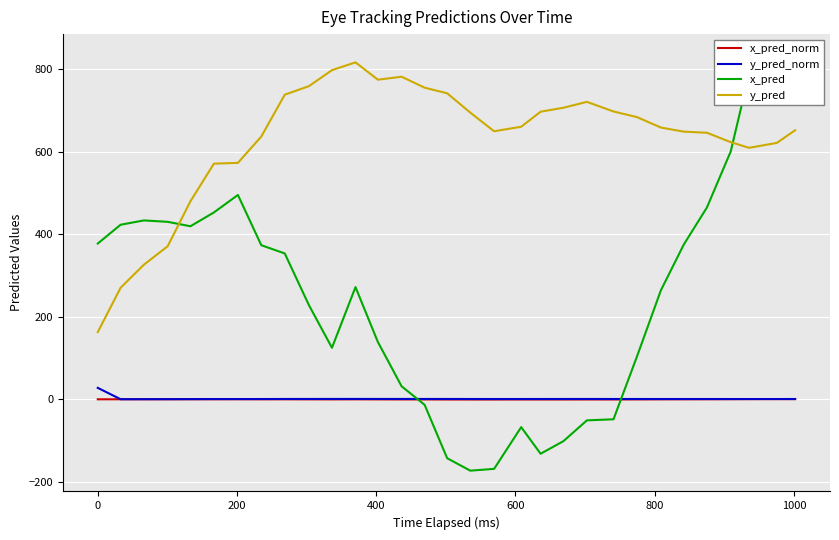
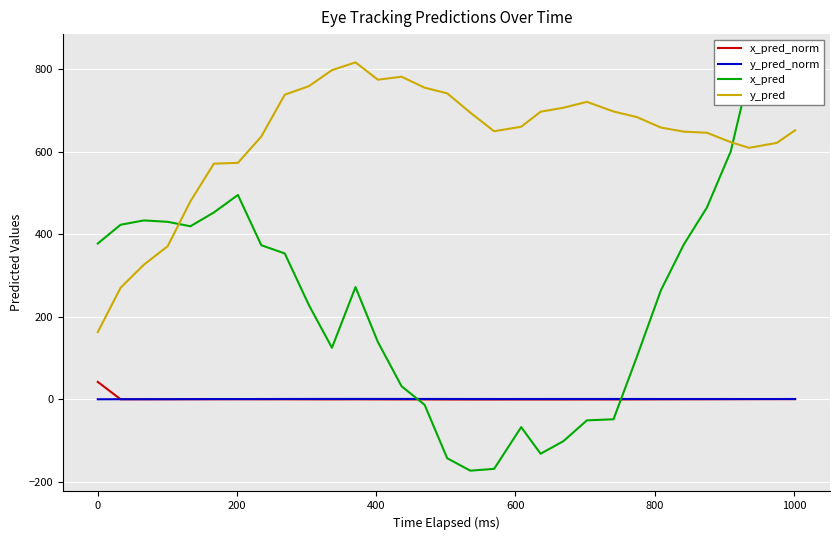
  {
    "x_pred_norm": {
-     "0": 0
+     "0": 40
    },
    "y_pred_norm": {
-     "0": 30
+     "0": 0
    },
    "x_pred": {
      "0": 380
    },
    "y_pred": {
      "0": 160
    }
  }
